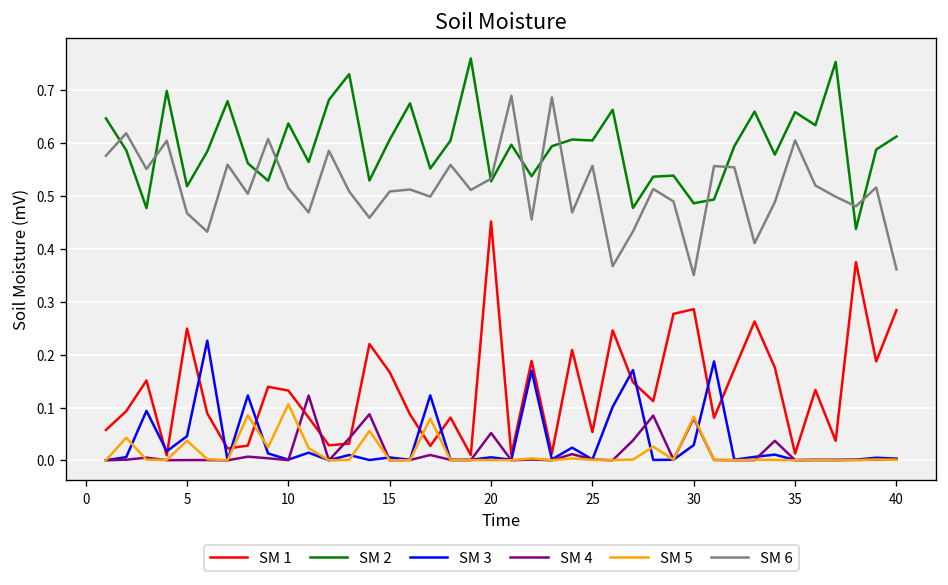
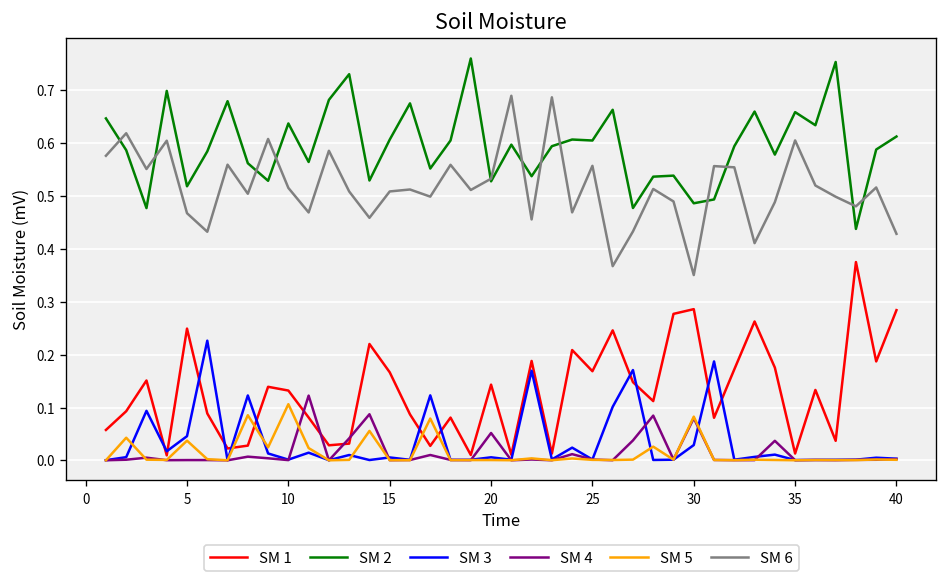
  {
    "SM 1": {
      "5": 0.25,
      "10": 0.13,
      "15": 0.17,
-     "20": 0.45,
-     "25": 0.05,
+     "20": 0.14,
+     "25": 0.17,
      "30": 0.29,
      "35": 0.01,
      "40": 0.28
    },
    "SM 2": {
      "5": 0.52,
      "10": 0.64,
      "15": 0.61,
      "25": 0.60,
      "30": 0.49,
      "35": 0.66,
      "40": 0.61
    },
    "SM 3": {
      "5": 0.05,
      "30": 0.03
    },
    "SM 4": {
      "5": 0.00,
      "20": 0.05
    },
    "SM 5": {
      "5": 0.04,
      "10": 0.11
    },
    "SM 6": {
      "5": 0.47,
      "10": 0.52,
      "15": 0.51,
      "25": 0.56,
      "30": 0.35,
      "35": 0.61,
-     "40": 0.36
+     "40": 0.43
    }
  }
